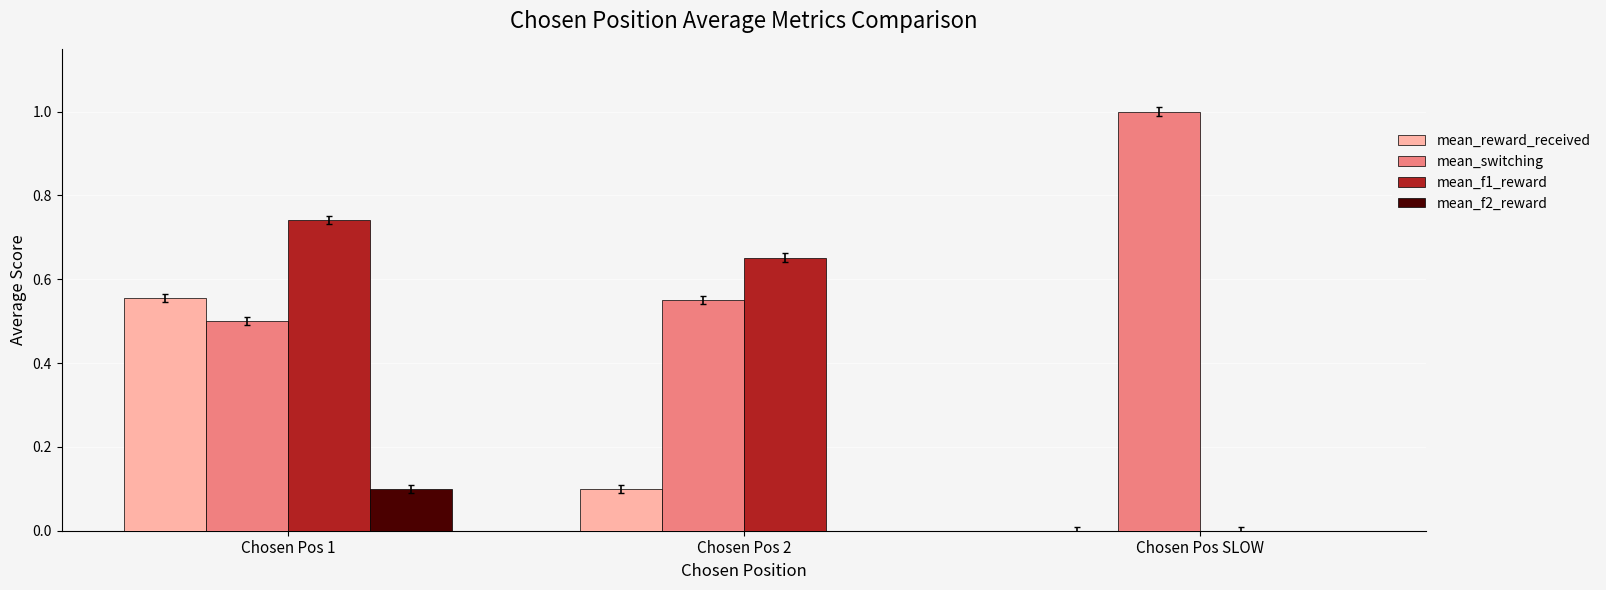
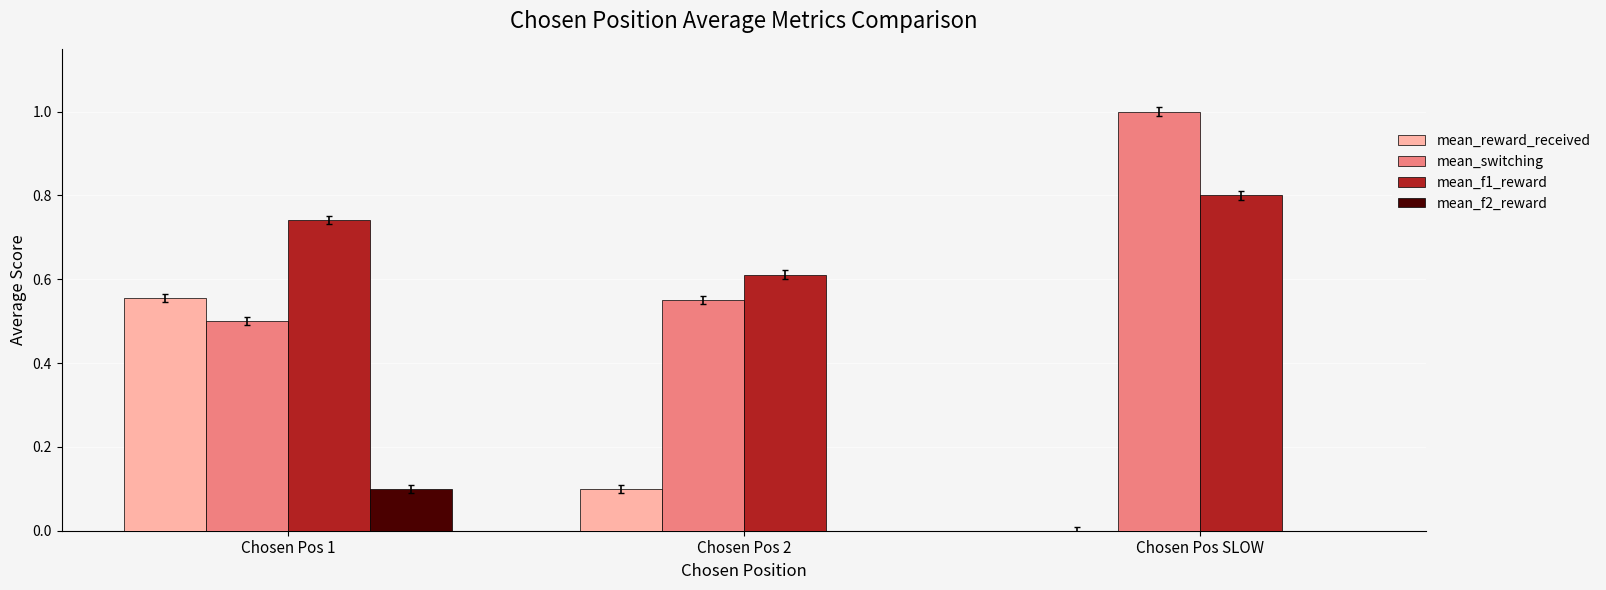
  {
    "mean_reward_received": {
      "Chosen Pos 1": 0.56,
      "Chosen Pos 2": 0.10,
      "Chosen Pos SLOW": 0.00
    },
    "mean_switching": {
      "Chosen Pos 1": 0.50,
      "Chosen Pos 2": 0.55,
      "Chosen Pos SLOW": 1.00
    },
    "mean_f1_reward": {
      "Chosen Pos 1": 0.74,
-     "Chosen Pos 2": 0.65,
-     "Chosen Pos SLOW": 0.0
+     "Chosen Pos 2": 0.61,
+     "Chosen Pos SLOW": 0.8
    },
    "mean_f2_reward": {
      "Chosen Pos 1": 0.10
    }
  }
